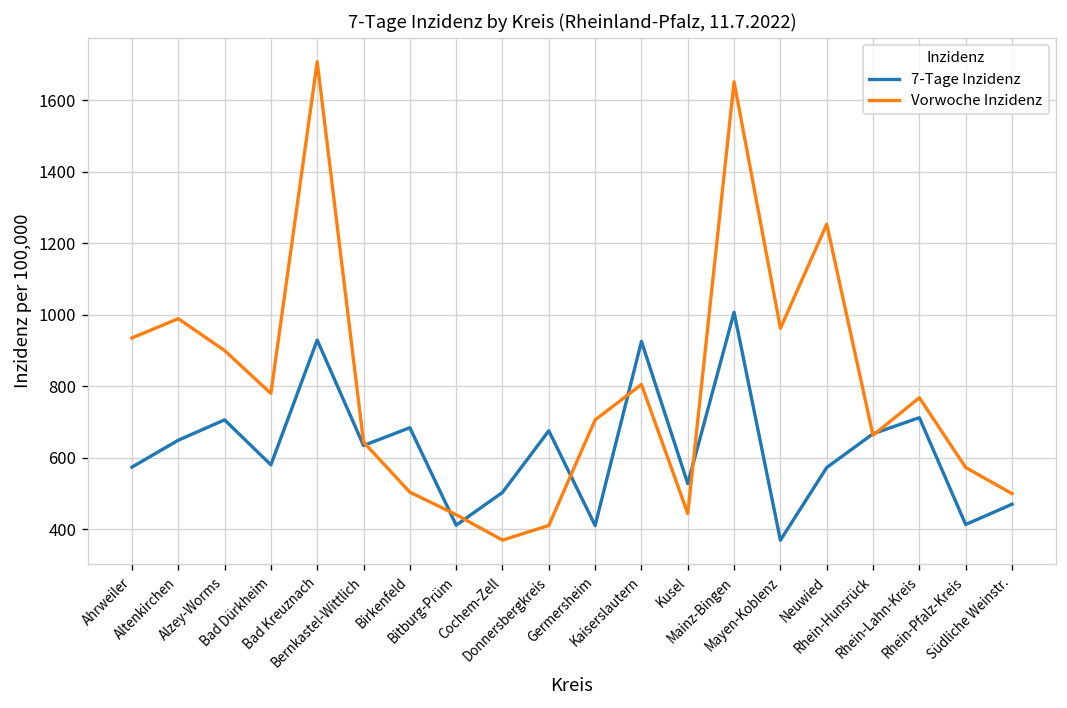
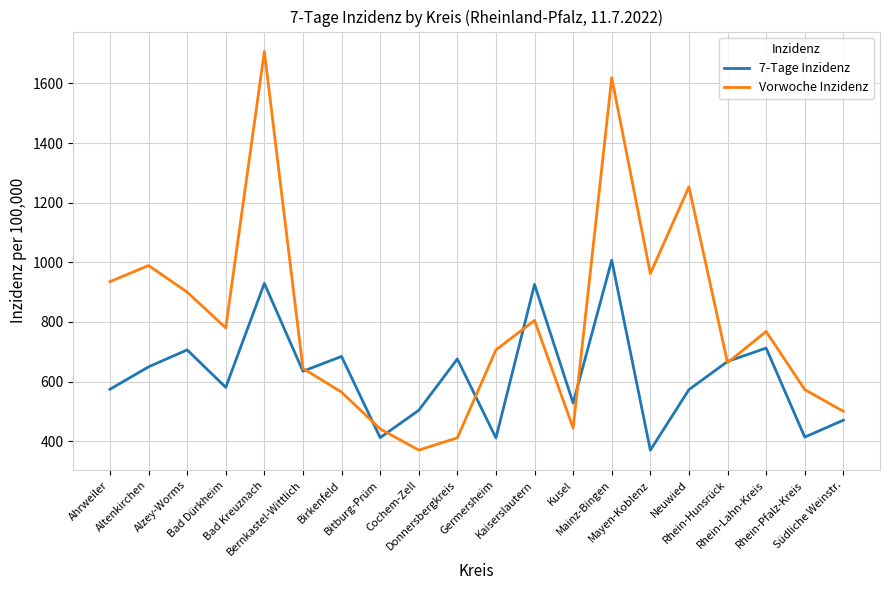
  {
    "7-Tage Inzidenz": {
      "Ahrweiler": 570,
      "Altenkirchen": 650,
      "Alzey-Worms": 710,
      "Bad Dürkheim": 580,
      "Bad Kreuznach": 930,
      "Bernkastel-Wittlich": 630,
      "Birkenfeld": 680,
      "Bitburg-Prüm": 410,
      "Cochem-Zell": 500,
      "Donnersbergkreis": 680,
      "Germersheim": 410,
      "Kaiserslautern": 930,
      "Kusel": 530,
      "Mainz-Bingen": 1010,
      "Mayen-Koblenz": 370,
      "Neuwied": 570,
      "Rhein-Lahn-Kreis": 710,
      "Rhein-Pfalz-Kreis": 410,
      "Südliche Weinstr.": 470
    },
    "Vorwoche Inzidenz": {
      "Ahrweiler": 940,
      "Altenkirchen": 990,
      "Alzey-Worms": 900,
      "Bad Dürkheim": 780,
      "Bad Kreuznach": 1710,
      "Bernkastel-Wittlich": 640,
-     "Birkenfeld": 500,
+     "Birkenfeld": 560,
      "Bitburg-Prüm": 440,
      "Cochem-Zell": 370,
      "Donnersbergkreis": 410,
      "Germersheim": 710,
      "Kaiserslautern": 810,
      "Kusel": 440,
-     "Mainz-Bingen": 1650,
+     "Mainz-Bingen": 1620,
      "Mayen-Koblenz": 960,
      "Neuwied": 1250,
      "Rhein-Lahn-Kreis": 770,
      "Rhein-Pfalz-Kreis": 570,
      "Südliche Weinstr.": 500
    }
  }
